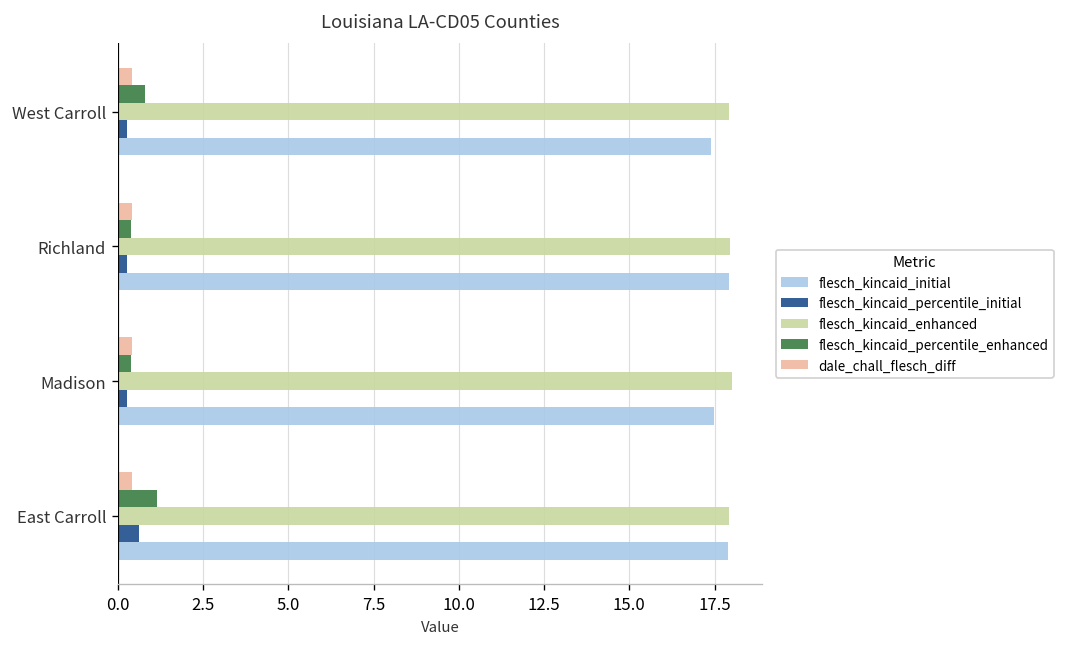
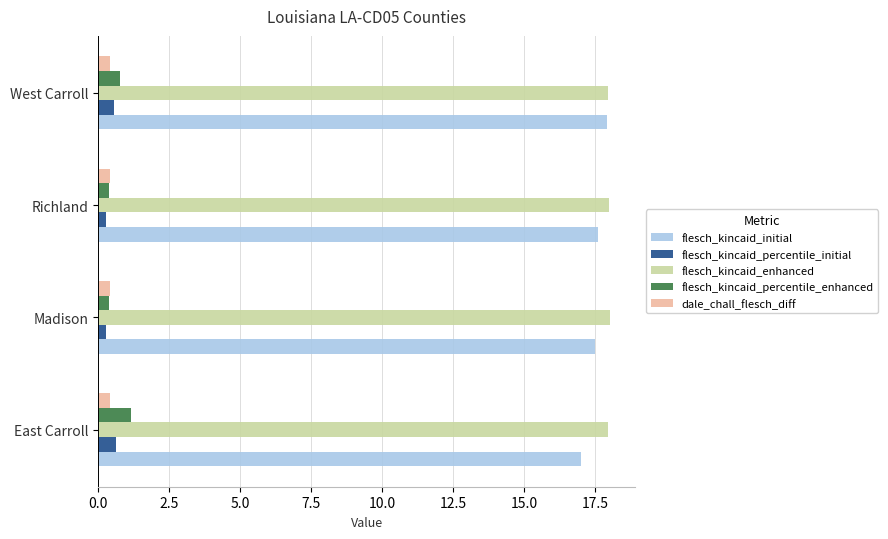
  {
    "flesch_kincaid_initial": {
-     "West Carroll": 17.4,
-     "Richland": 17.9,
+     "West Carroll": 17.9,
+     "Richland": 17.6,
      "Madison": 17.5,
-     "East Carroll": 17.9
+     "East Carroll": 17.0
    },
    "flesch_kincaid_percentile_initial": {
-     "West Carroll": 0.3,
+     "West Carroll": 0.5,
      "Richland": 0.3,
      "Madison": 0.3,
      "East Carroll": 0.6
    },
    "flesch_kincaid_percentile_enhanced": {
      "West Carroll": 0.8,
      "Richland": 0.4,
      "Madison": 0.4,
      "East Carroll": 1.2
    }
  }
